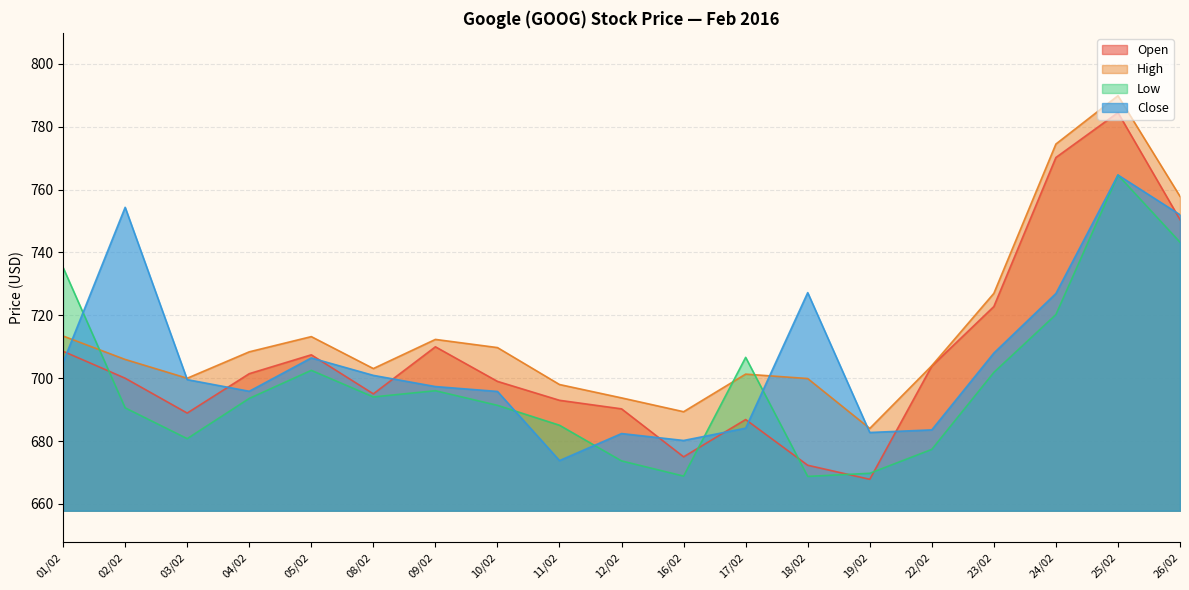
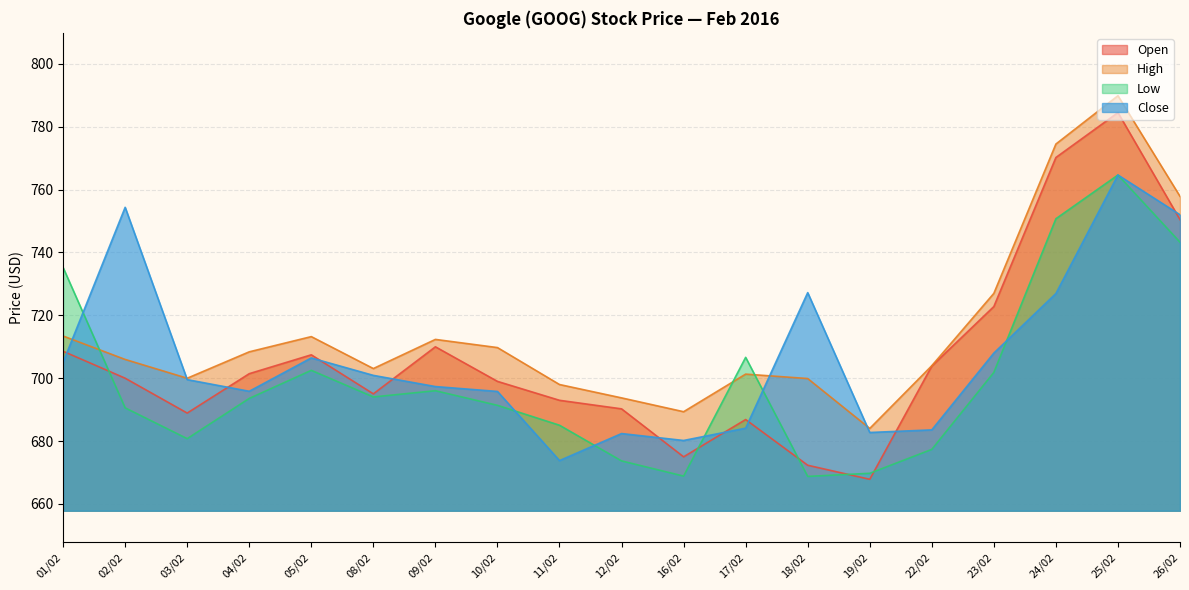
  {
    "Low": {
      "01/02": 735,
      "02/02": 691,
      "03/02": 681,
      "04/02": 694,
      "05/02": 703,
      "08/02": 694,
      "09/02": 696,
      "10/02": 691,
      "11/02": 685,
      "12/02": 674,
      "16/02": 669,
      "17/02": 707,
      "18/02": 669,
      "19/02": 670,
      "22/02": 677,
      "23/02": 702,
-     "24/02": 720,
+     "24/02": 751,
      "26/02": 743
    },
    "Close": {
      "01/02": 705,
      "02/02": 754,
      "04/02": 696,
      "05/02": 706,
      "08/02": 701,
      "09/02": 697,
      "10/02": 696,
      "11/02": 674,
      "12/02": 682,
      "16/02": 680,
      "17/02": 684,
      "18/02": 727,
      "19/02": 683,
      "22/02": 684,
      "23/02": 708,
      "24/02": 727,
      "26/02": 752
    }
  }
